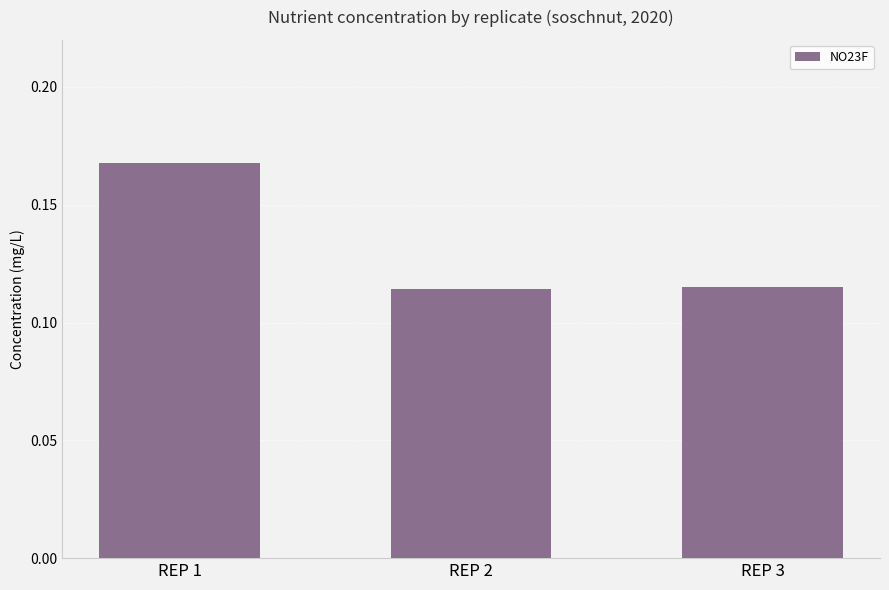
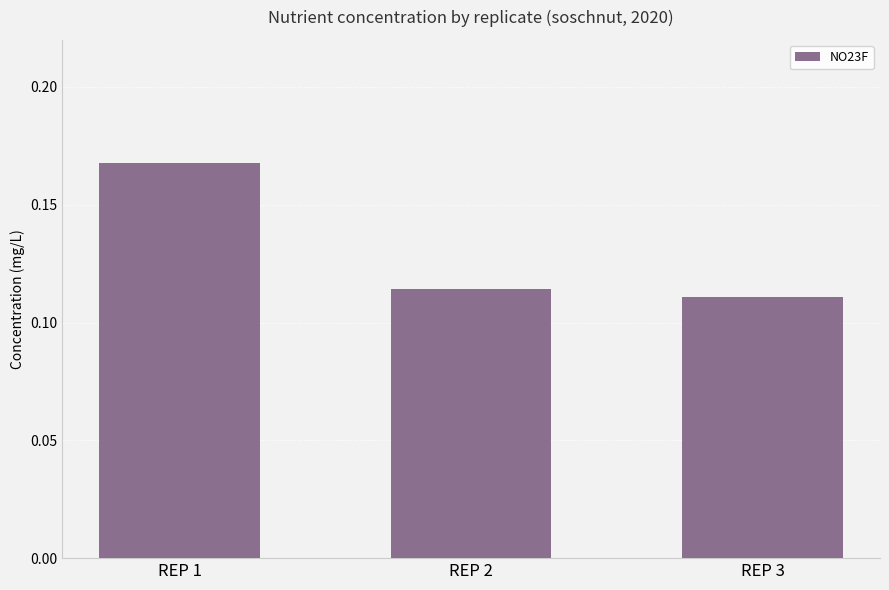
  {
    "REP 1": 0.168,
    "REP 2": 0.114,
-   "REP 3": 0.115
+   "REP 3": 0.111
  }
